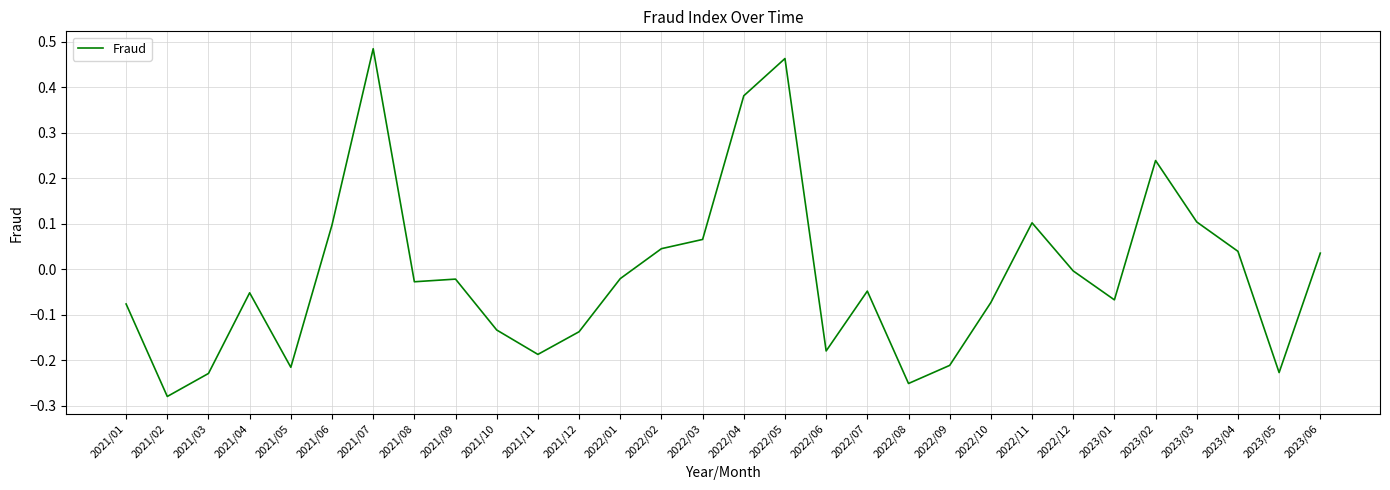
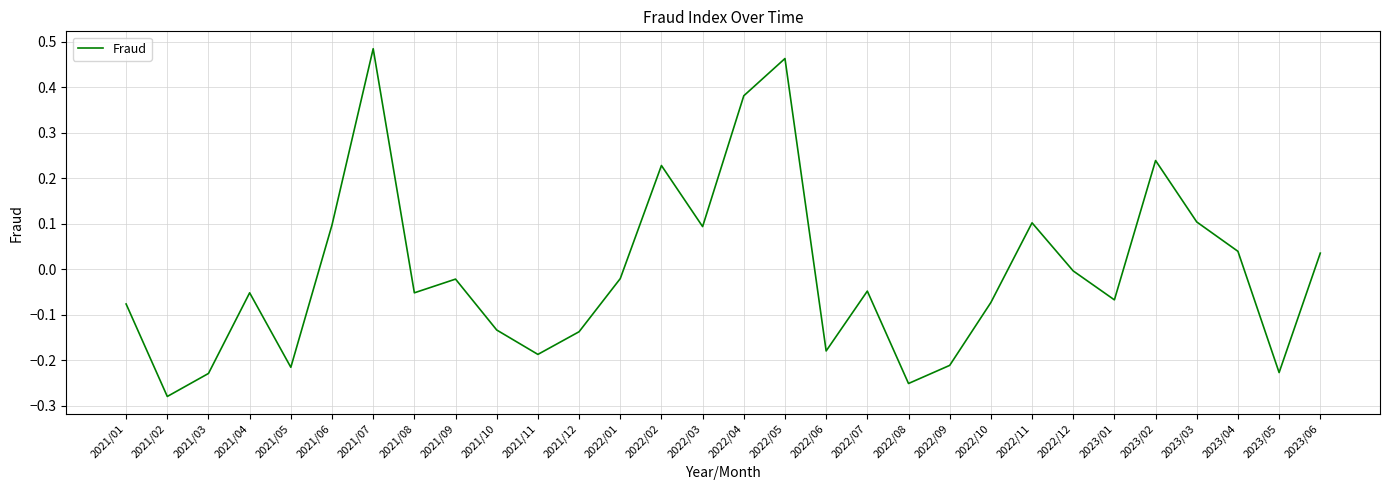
  {
    "2021/01": -0.08,
    "2021/02": -0.28,
    "2021/03": -0.23,
    "2021/04": -0.05,
    "2021/05": -0.22,
    "2021/06": 0.10,
    "2021/07": 0.48,
-   "2021/08": -0.03,
+   "2021/08": -0.05,
    "2021/09": -0.02,
    "2021/10": -0.13,
    "2021/11": -0.19,
    "2021/12": -0.14,
    "2022/01": -0.02,
-   "2022/02": 0.05,
-   "2022/03": 0.07,
+   "2022/02": 0.23,
+   "2022/03": 0.09,
    "2022/04": 0.38,
    "2022/05": 0.46,
    "2022/06": -0.18,
    "2022/07": -0.05,
    "2022/08": -0.25,
    "2022/09": -0.21,
    "2022/10": -0.07,
    "2022/11": 0.10,
    "2022/12": 0.00,
    "2023/01": -0.07,
    "2023/02": 0.24,
    "2023/03": 0.10,
    "2023/04": 0.04,
    "2023/05": -0.23,
    "2023/06": 0.04
  }
